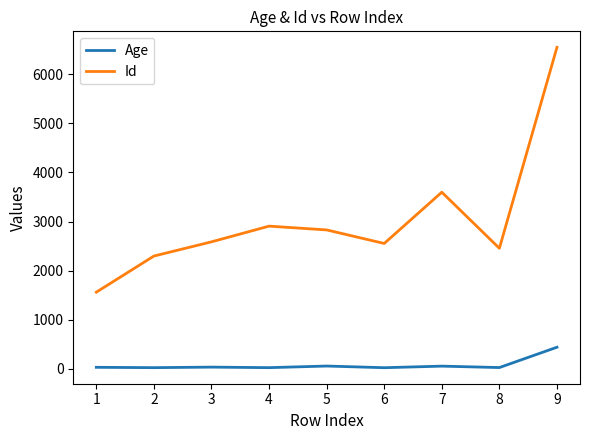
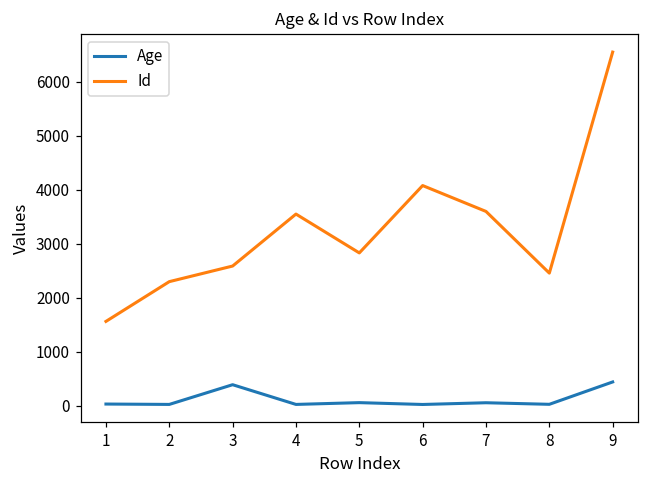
  {
    "Age": {
      "1": 0,
      "2": 0,
-     "3": 0,
+     "3": 400,
      "4": 0,
      "5": 100,
      "6": 0,
      "7": 100,
      "8": 0,
      "9": 400
    },
    "Id": {
      "1": 1600,
      "2": 2300,
      "3": 2600,
-     "4": 2900,
+     "4": 3500,
      "5": 2800,
-     "6": 2600,
+     "6": 4100,
      "7": 3600,
      "8": 2500,
      "9": 6500
    }
  }
